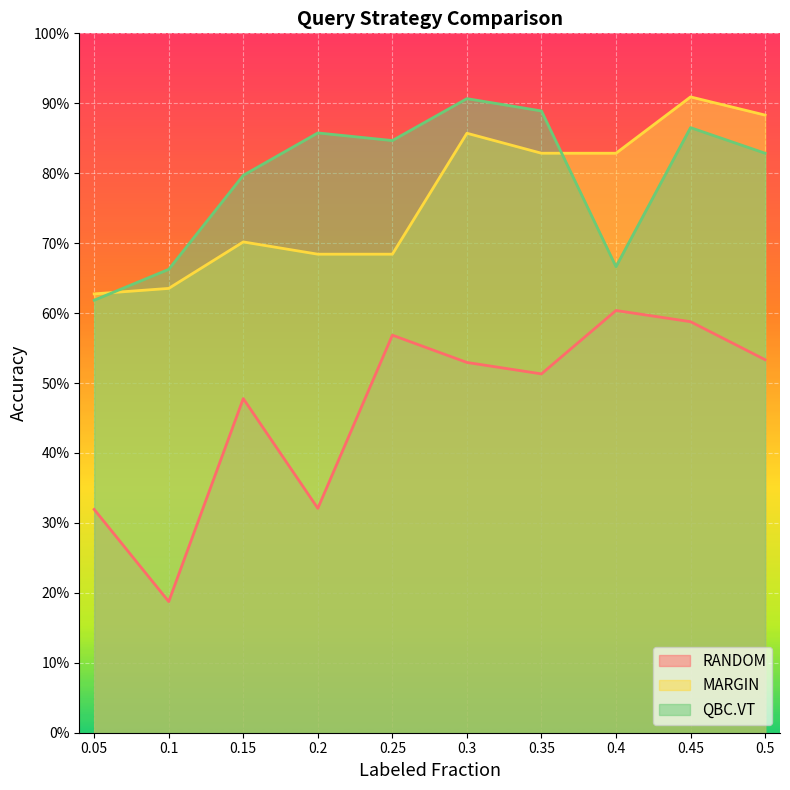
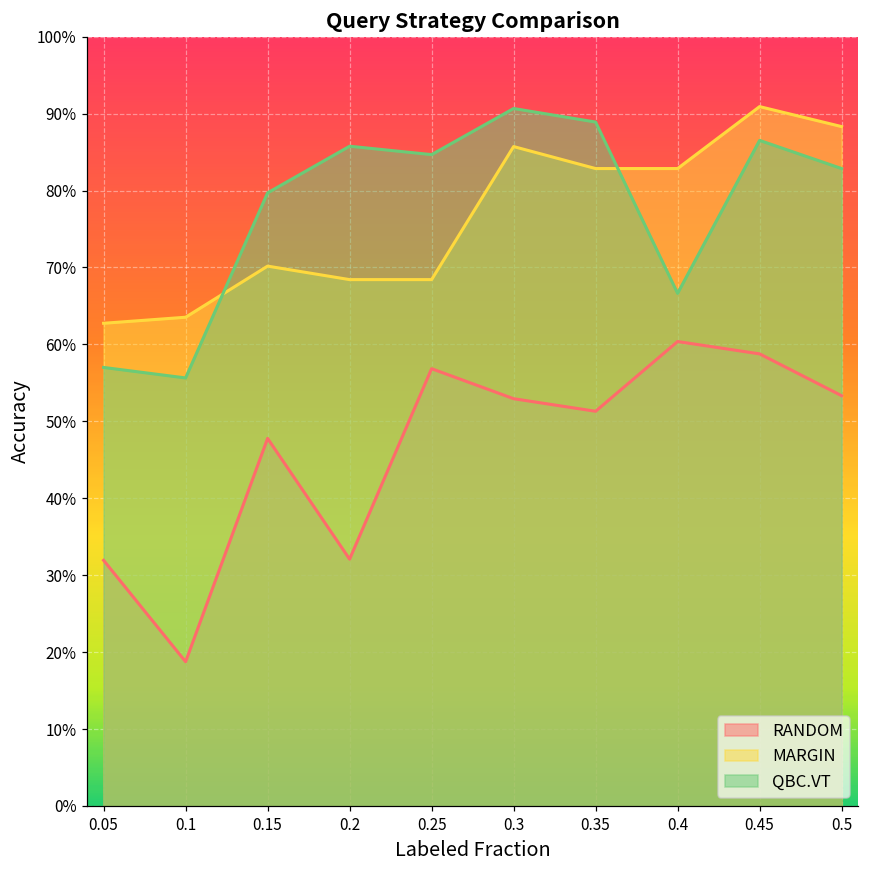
  {
    "RANDOM": {
      "0.05": "32%",
      "0.1": "19%",
      "0.15": "48%",
      "0.2": "32%",
      "0.25": "57%",
      "0.3": "53%",
      "0.35": "51%",
      "0.4": "60%",
      "0.45": "59%",
      "0.5": "53%"
    },
    "MARGIN": {
      "0.05": "63%",
      "0.1": "64%",
      "0.15": "70%",
      "0.2": "68%",
      "0.25": "68%",
      "0.3": "86%",
      "0.35": "83%",
      "0.4": "83%",
      "0.45": "91%",
      "0.5": "88%"
    },
    "QBC.VT": {
-     "0.05": "62%",
-     "0.1": "66%",
+     "0.05": "57%",
+     "0.1": "56%",
      "0.15": "80%",
      "0.2": "86%",
      "0.25": "85%",
      "0.3": "91%",
      "0.35": "89%",
      "0.4": "67%",
      "0.45": "87%",
      "0.5": "83%"
    }
  }
